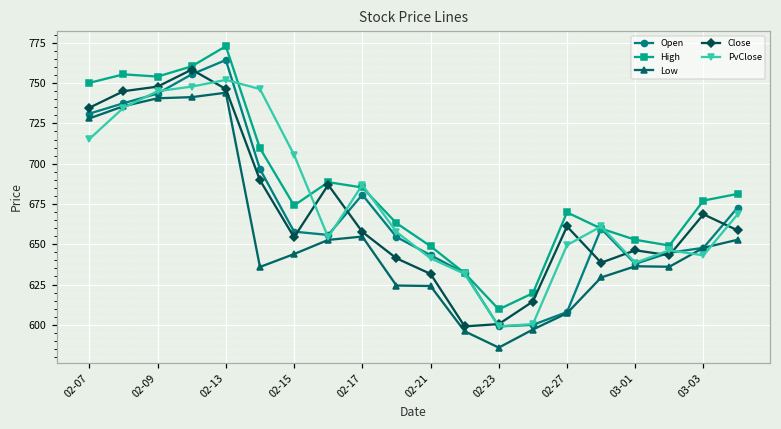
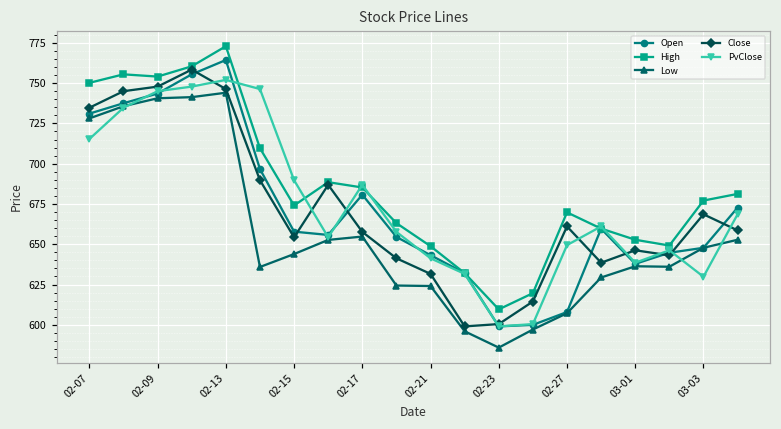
  {
    "PvClose": {
      "02-07": 715,
      "02-13": 752,
-     "02-15": 705,
+     "02-15": 690,
      "02-21": 641,
      "02-27": 649,
-     "03-03": 643
+     "03-03": 630
    }
  }
